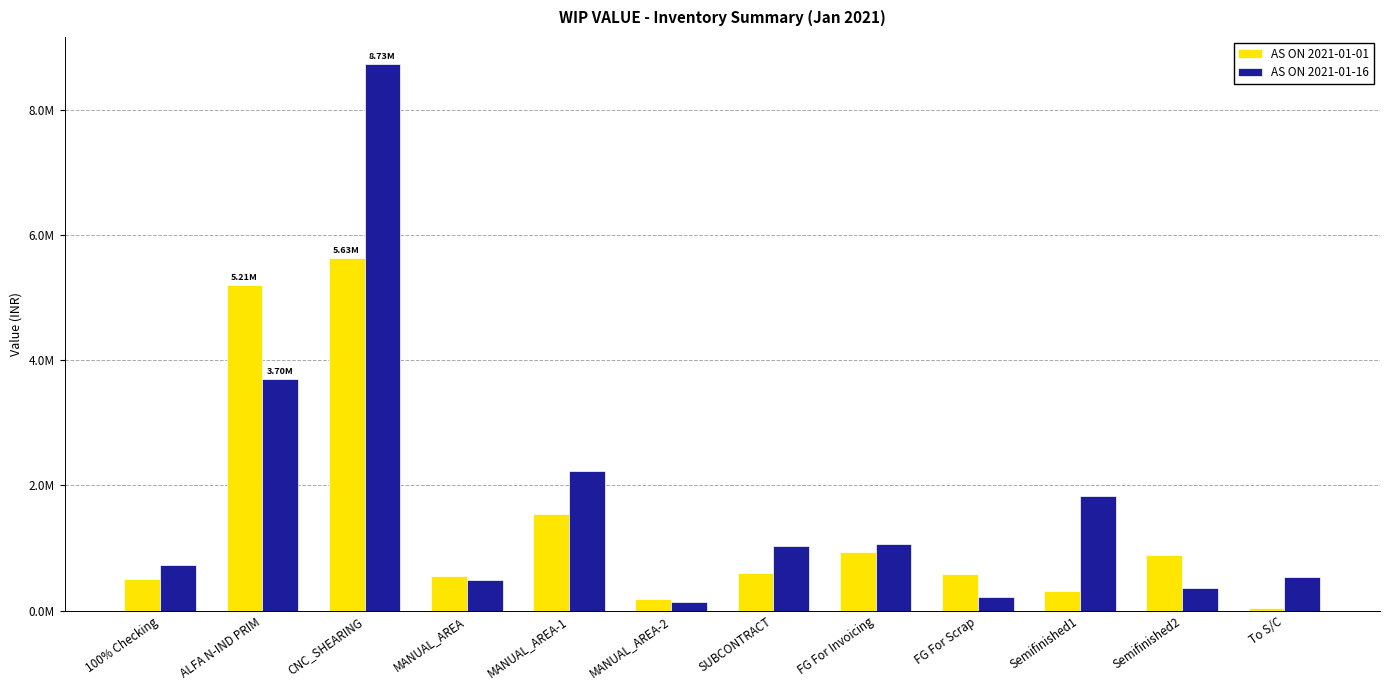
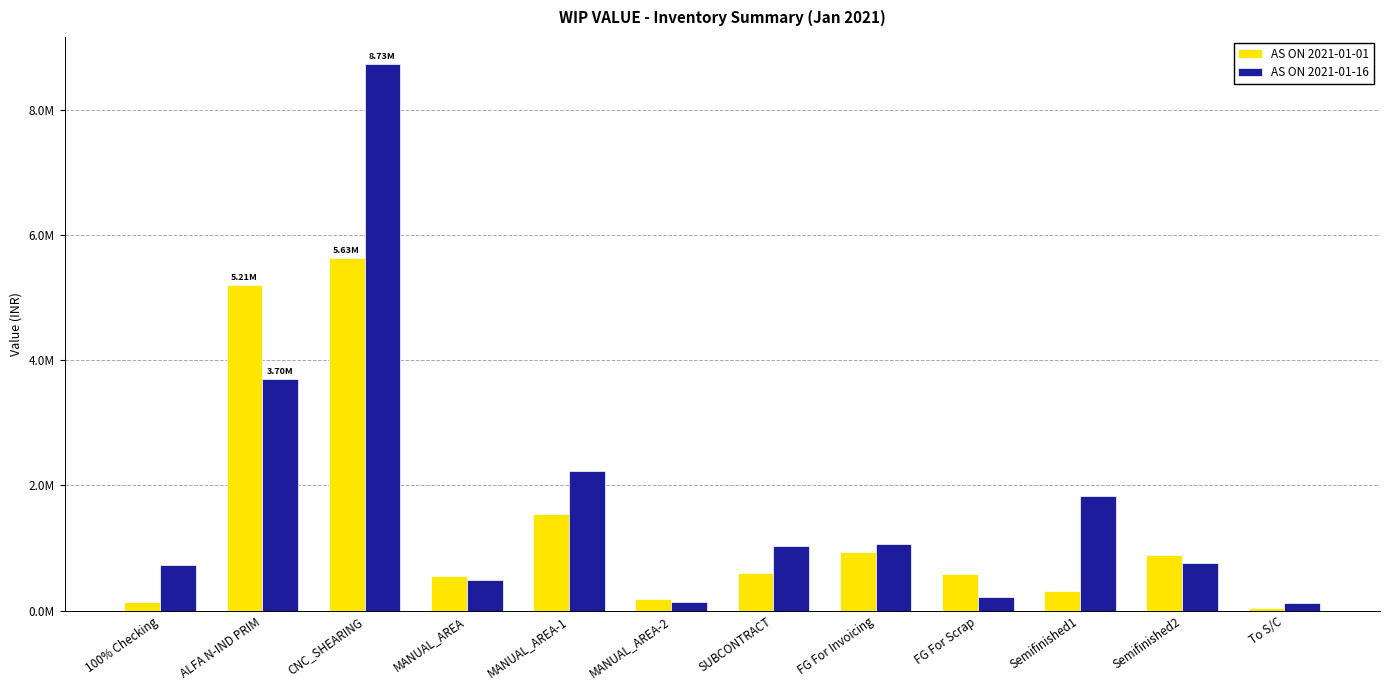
  {
    "AS ON 2021-01-01": {
-     "100% Checking": 500000,
+     "100% Checking": 100000,
      "MANUAL_AREA": 600000,
      "MANUAL_AREA-1": 1500000,
      "MANUAL_AREA-2": 200000,
      "SUBCONTRACT": 600000,
      "FG For Invoicing": 900000,
      "FG For Scrap": 600000,
      "Semifinished1": 300000,
      "Semifinished2": 900000,
      "To S/C": 0
    },
    "AS ON 2021-01-16": {
      "100% Checking": 700000,
      "MANUAL_AREA": 500000,
      "MANUAL_AREA-1": 2200000,
      "MANUAL_AREA-2": 100000,
      "SUBCONTRACT": 1000000,
      "FG For Invoicing": 1100000,
      "FG For Scrap": 200000,
      "Semifinished1": 1800000,
-     "Semifinished2": 400000,
-     "To S/C": 500000
+     "Semifinished2": 800000,
+     "To S/C": 100000
    }
  }
